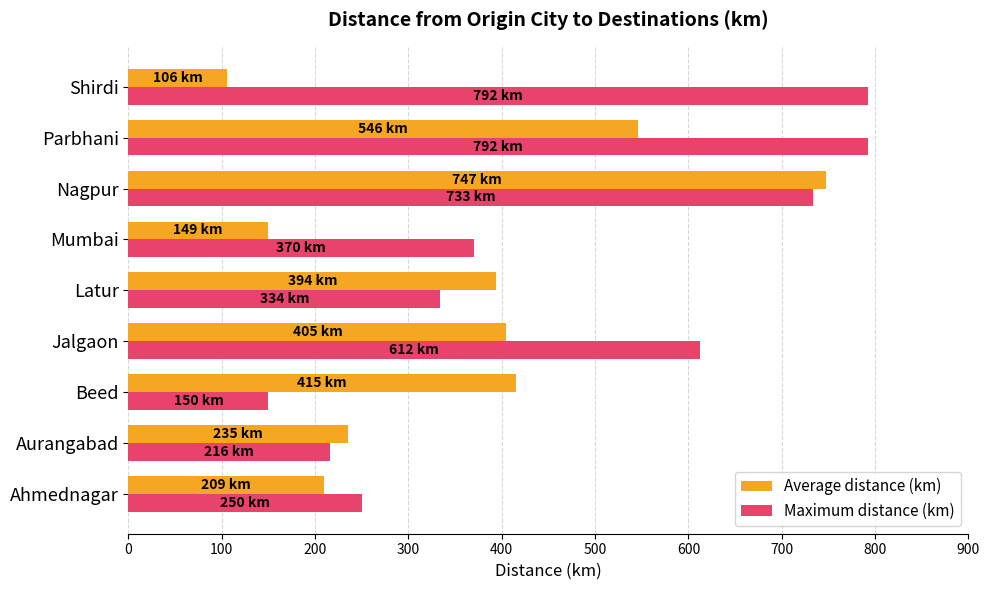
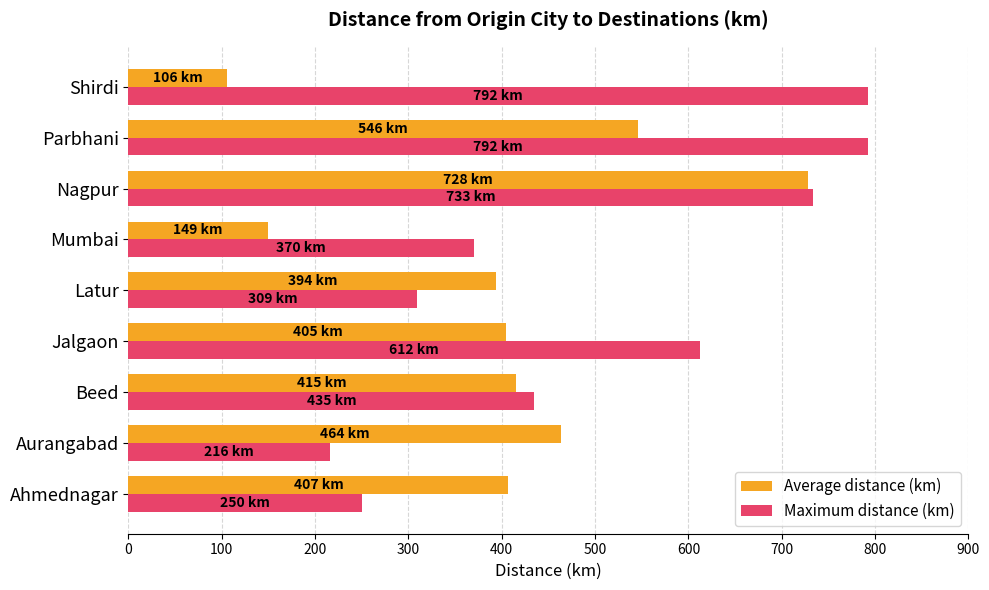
  {
    "Average distance (km)": {
      "Shirdi": 106,
      "Parbhani": 546,
-     "Nagpur": 747,
+     "Nagpur": 728,
      "Mumbai": 149,
      "Latur": 394,
      "Jalgaon": 405,
      "Beed": 415,
-     "Aurangabad": 235,
-     "Ahmednagar": 209
+     "Aurangabad": 464,
+     "Ahmednagar": 407
    },
    "Maximum distance (km)": {
      "Shirdi": 792,
      "Parbhani": 792,
      "Nagpur": 733,
      "Mumbai": 370,
-     "Latur": 334,
+     "Latur": 309,
      "Jalgaon": 612,
-     "Beed": 150,
+     "Beed": 435,
      "Aurangabad": 216,
      "Ahmednagar": 250
    }
  }
